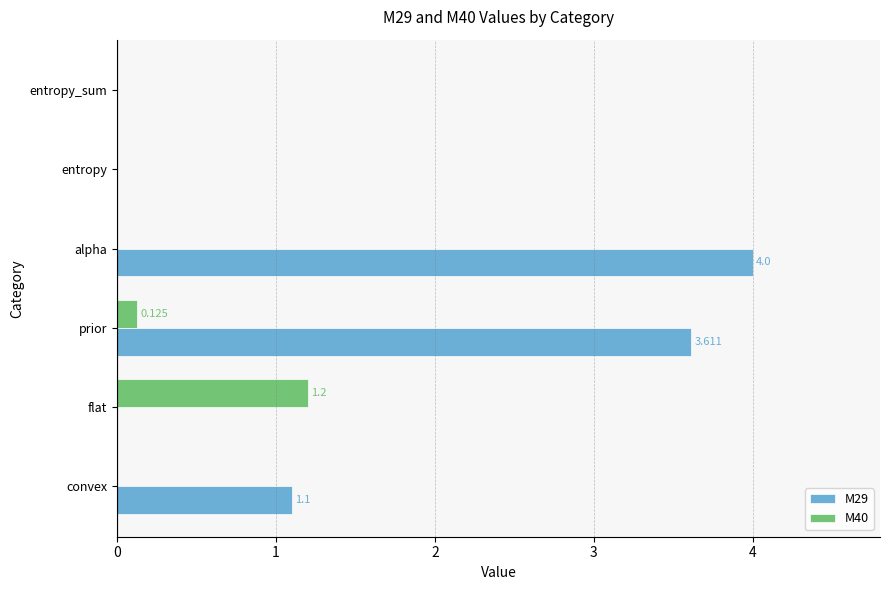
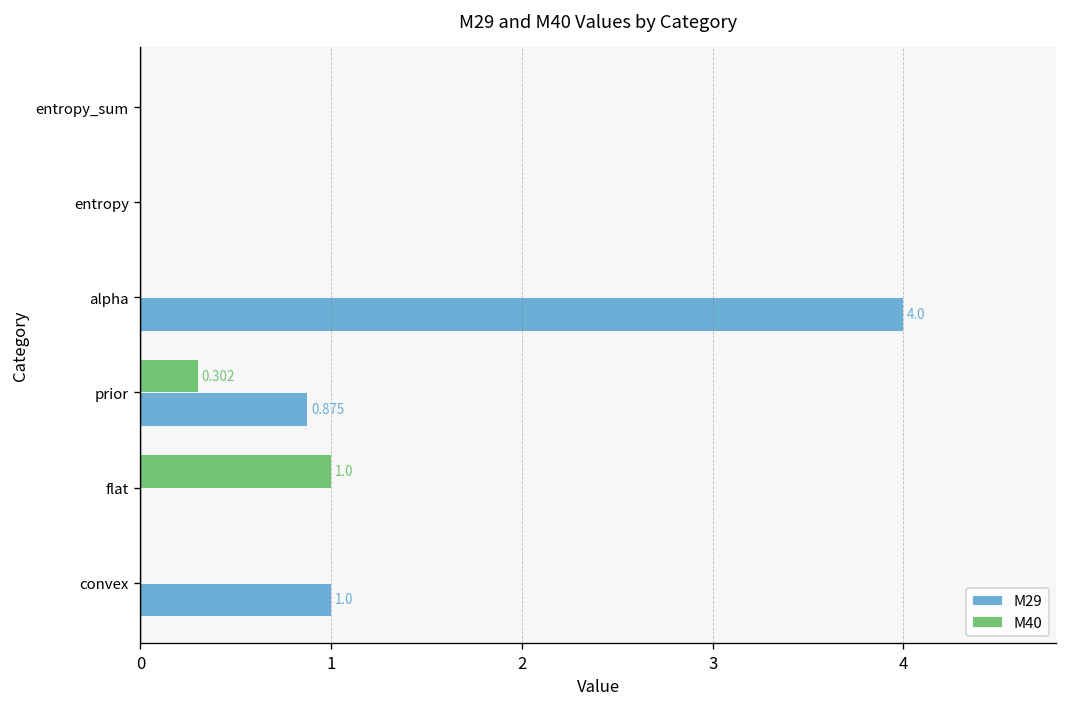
  {
    "M29": {
      "alpha": 4.0,
-     "prior": 3.611,
-     "convex": 1.1
+     "prior": 0.875,
+     "convex": 1.0
    },
    "M40": {
-     "prior": 0.125,
-     "flat": 1.2
+     "prior": 0.302,
+     "flat": 1.0
    }
  }
